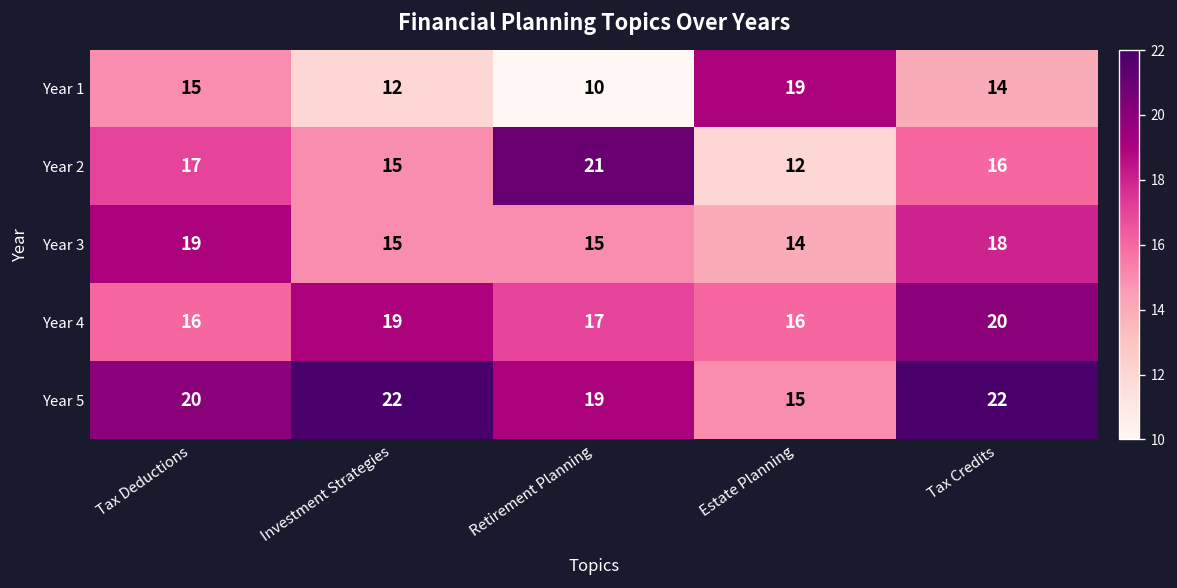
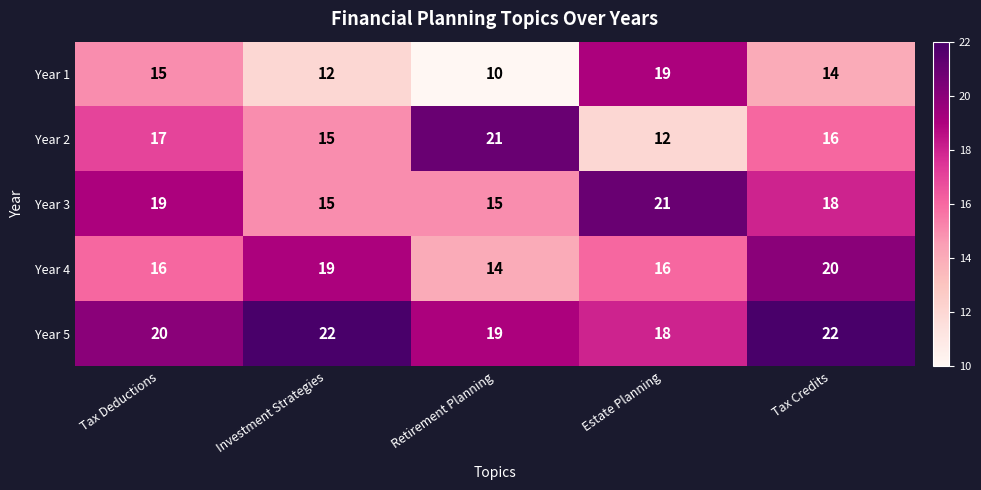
  {
    "Year 1": {
      "Tax Deductions": 15,
      "Investment Strategies": 12,
      "Retirement Planning": 10,
      "Estate Planning": 19,
      "Tax Credits": 14
    },
    "Year 2": {
      "Tax Deductions": 17,
      "Investment Strategies": 15,
      "Retirement Planning": 21,
      "Estate Planning": 12,
      "Tax Credits": 16
    },
    "Year 3": {
      "Tax Deductions": 19,
      "Investment Strategies": 15,
      "Retirement Planning": 15,
-     "Estate Planning": 14,
+     "Estate Planning": 21,
      "Tax Credits": 18
    },
    "Year 4": {
      "Tax Deductions": 16,
      "Investment Strategies": 19,
-     "Retirement Planning": 17,
+     "Retirement Planning": 14,
      "Estate Planning": 16,
      "Tax Credits": 20
    },
    "Year 5": {
      "Tax Deductions": 20,
      "Investment Strategies": 22,
      "Retirement Planning": 19,
-     "Estate Planning": 15,
+     "Estate Planning": 18,
      "Tax Credits": 22
    }
  }
